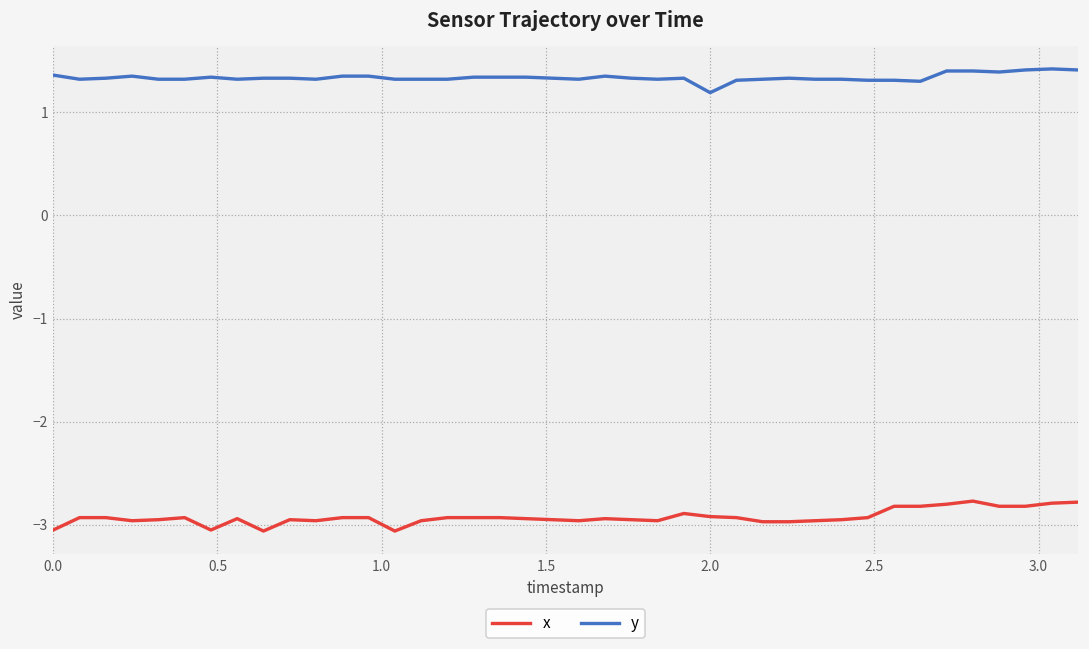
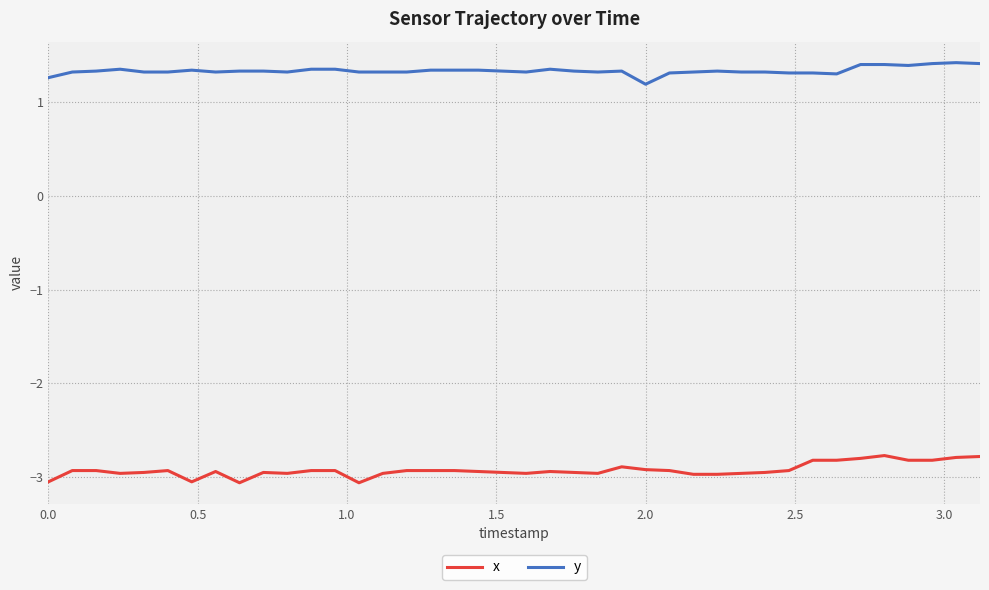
  {
    "x": {
      "0.0": -3.1,
      "2.0": -2.9
    },
    "y": {
-     "0.0": 1.4,
+     "0.0": 1.3,
      "2.0": 1.2
    }
  }
